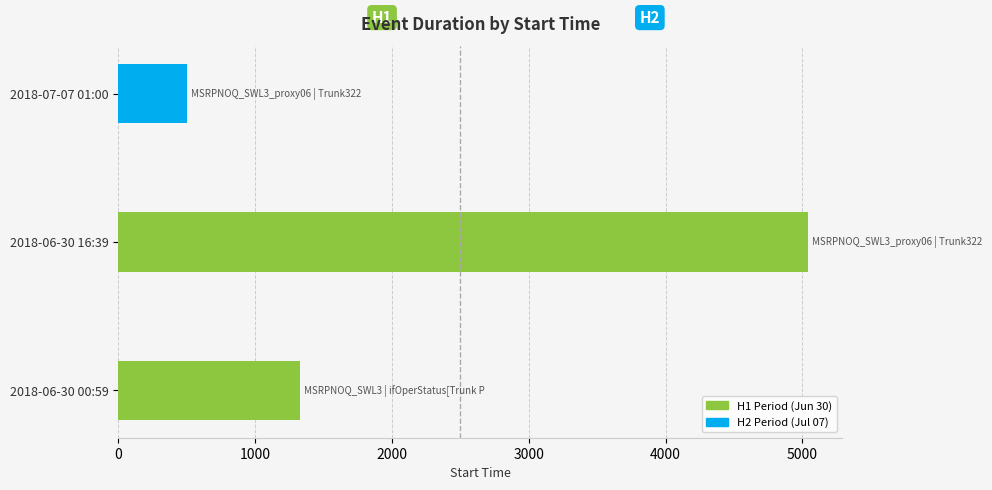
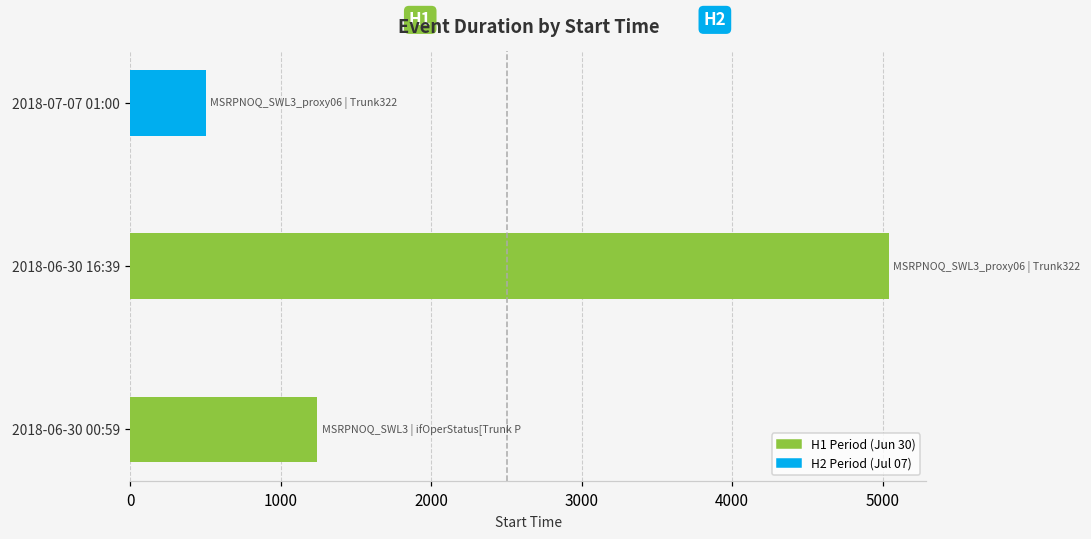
  {
    "2018-07-07 01:00": 500,
    "2018-06-30 16:39": 5040,
-   "2018-06-30 00:59": 1330
+   "2018-06-30 00:59": 1240
  }
